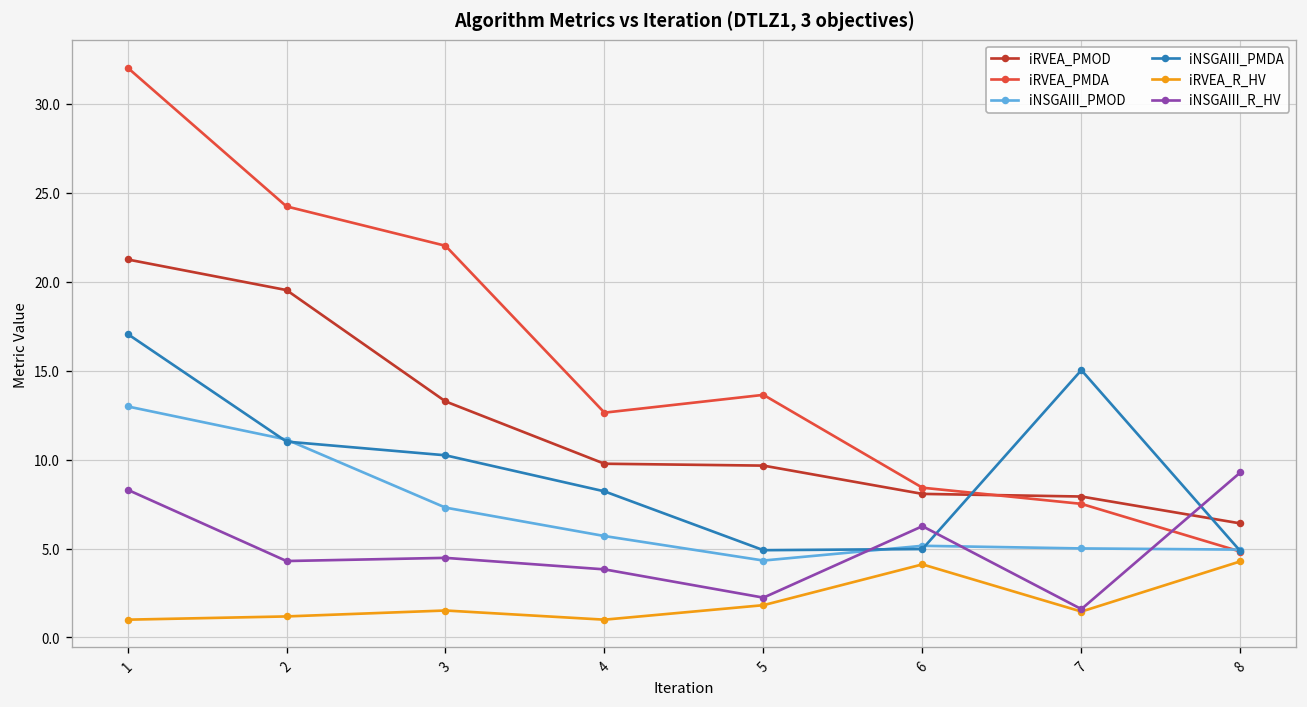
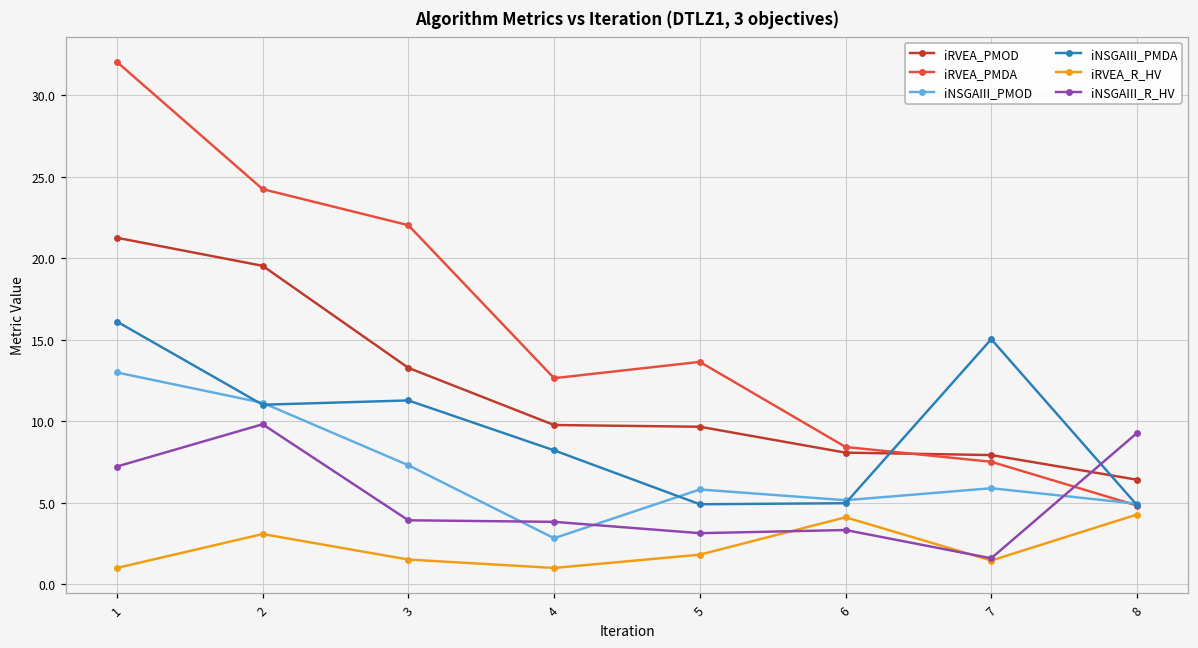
  {
    "iNSGAIII_PMOD": {
      "1": 13.0,
      "3": 7.3,
-     "4": 5.7,
-     "5": 4.3,
+     "4": 2.8,
+     "5": 5.8,
      "6": 5.2,
-     "7": 5.0
+     "7": 5.9
    },
    "iNSGAIII_PMDA": {
-     "1": 17.1,
-     "3": 10.2,
+     "1": 16.1,
+     "3": 11.3,
      "4": 8.2,
      "5": 4.9,
      "6": 5.0,
      "7": 15.0
    },
    "iRVEA_R_HV": {
      "1": 1.0,
-     "2": 1.2,
+     "2": 3.1,
      "3": 1.5,
      "4": 1.0,
      "5": 1.8,
      "6": 4.1,
      "8": 4.3
    },
    "iNSGAIII_R_HV": {
-     "1": 8.3,
-     "2": 4.3,
-     "3": 4.5,
+     "1": 7.2,
+     "2": 9.8,
+     "3": 3.9,
      "4": 3.8,
-     "5": 2.2,
-     "6": 6.3,
+     "5": 3.1,
+     "6": 3.3,
      "8": 9.3
    }
  }
